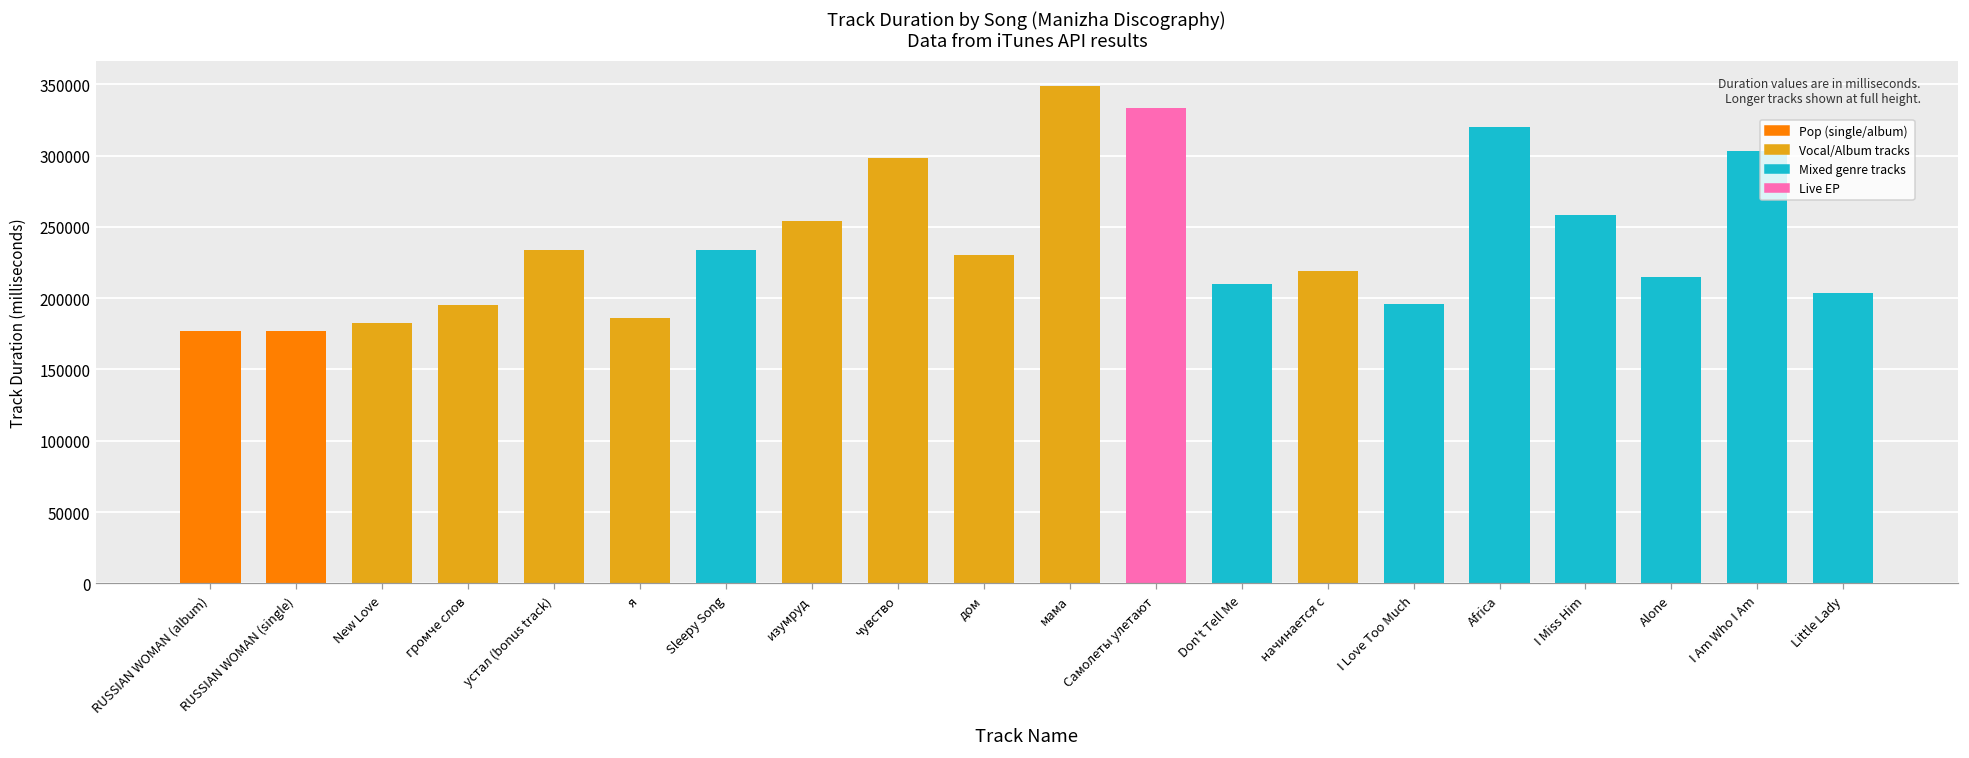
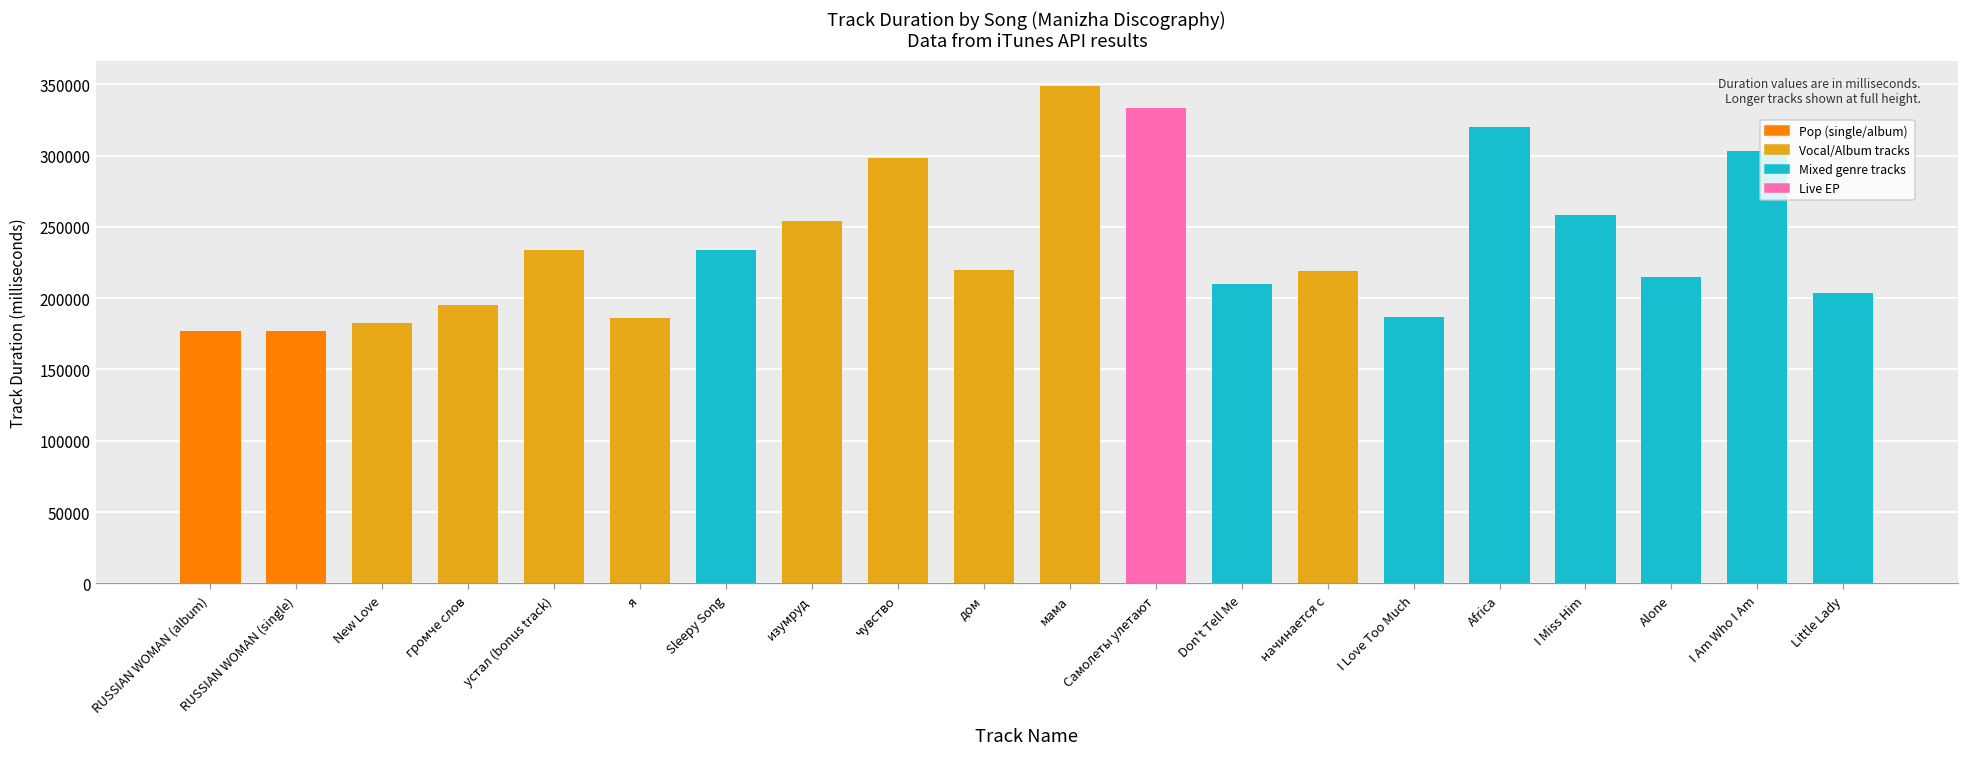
  {
    "RUSSIAN WOMAN (album)": 177000,
    "RUSSIAN WOMAN (single)": 177000,
    "New Love": 183000,
    "громче слов": 195000,
    "устал (bonus track)": 234000,
    "я": 186000,
    "Sleepy Song": 234000,
    "изумруд": 254000,
    "чувство": 299000,
-   "дом": 230000,
+   "дом": 220000,
    "мама": 349000,
    "Самолеты улетают": 333000,
    "Don't Tell Me": 210000,
    "начинается с": 219000,
-   "I Love Too Much": 196000,
+   "I Love Too Much": 187000,
    "Africa": 320000,
    "I Miss Him": 258000,
    "Alone": 215000,
    "I Am Who I Am": 303000,
    "Little Lady": 204000
  }
